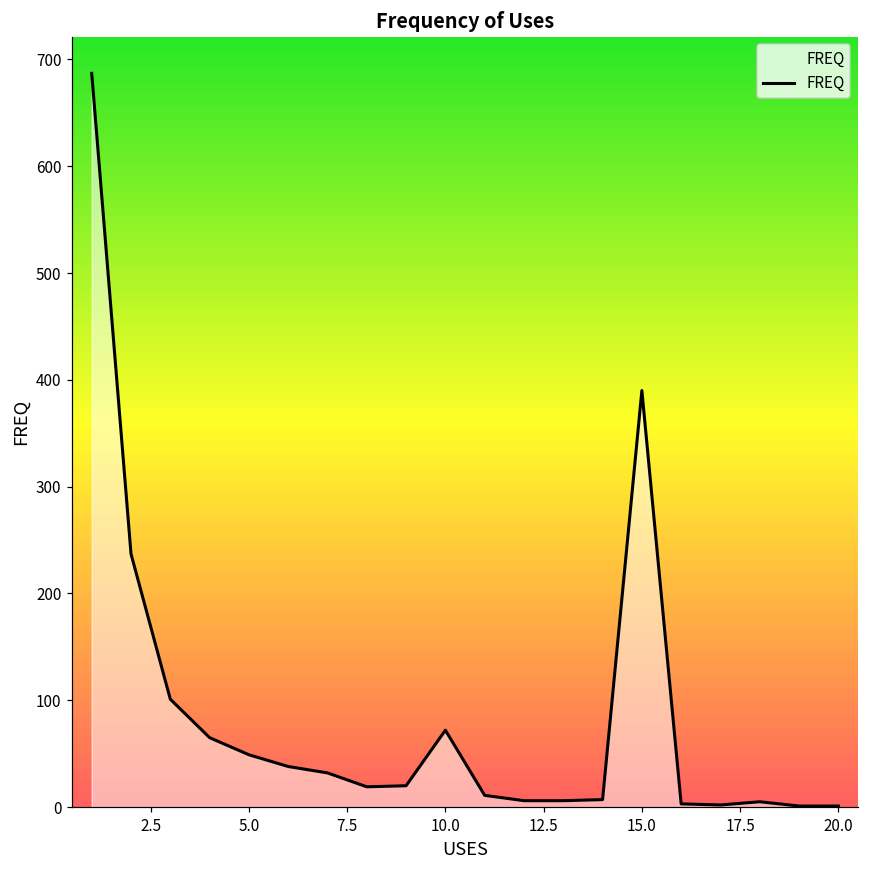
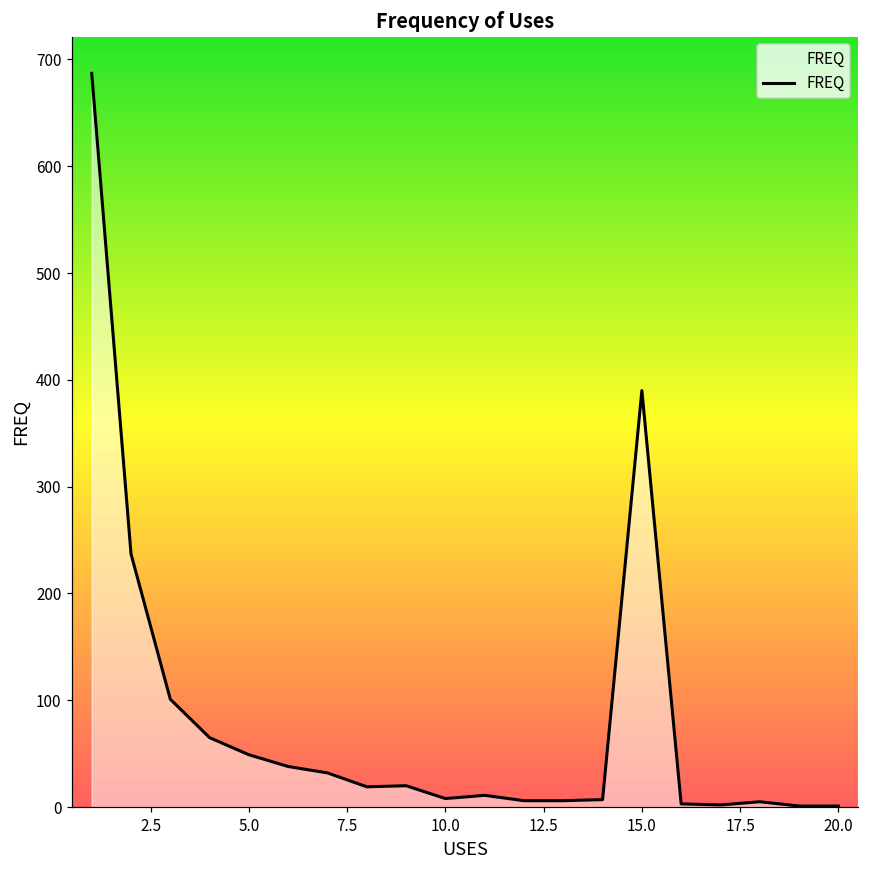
  {
    "5.0": 50,
-   "10.0": 70,
+   "10.0": 10,
    "15.0": 390,
    "20.0": 0
  }
